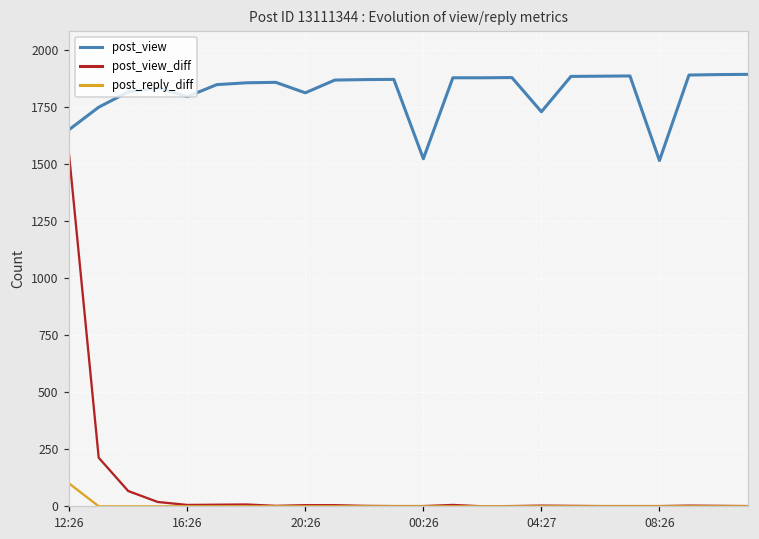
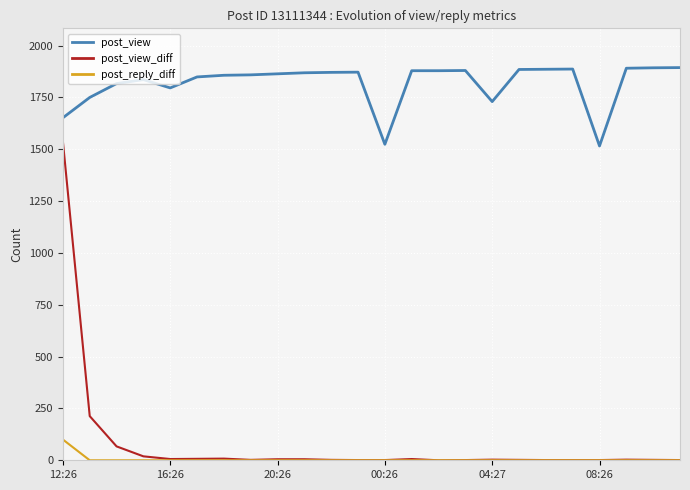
  {
    "post_view": {
      "12:26": 1650,
      "16:26": 1800,
-     "20:26": 1810,
+     "20:26": 1860,
      "00:26": 1520,
      "04:27": 1730,
      "08:26": 1520
    },
    "post_view_diff": {
      "12:26": 1540
    },
    "post_reply_diff": {
      "12:26": 100
    }
  }
